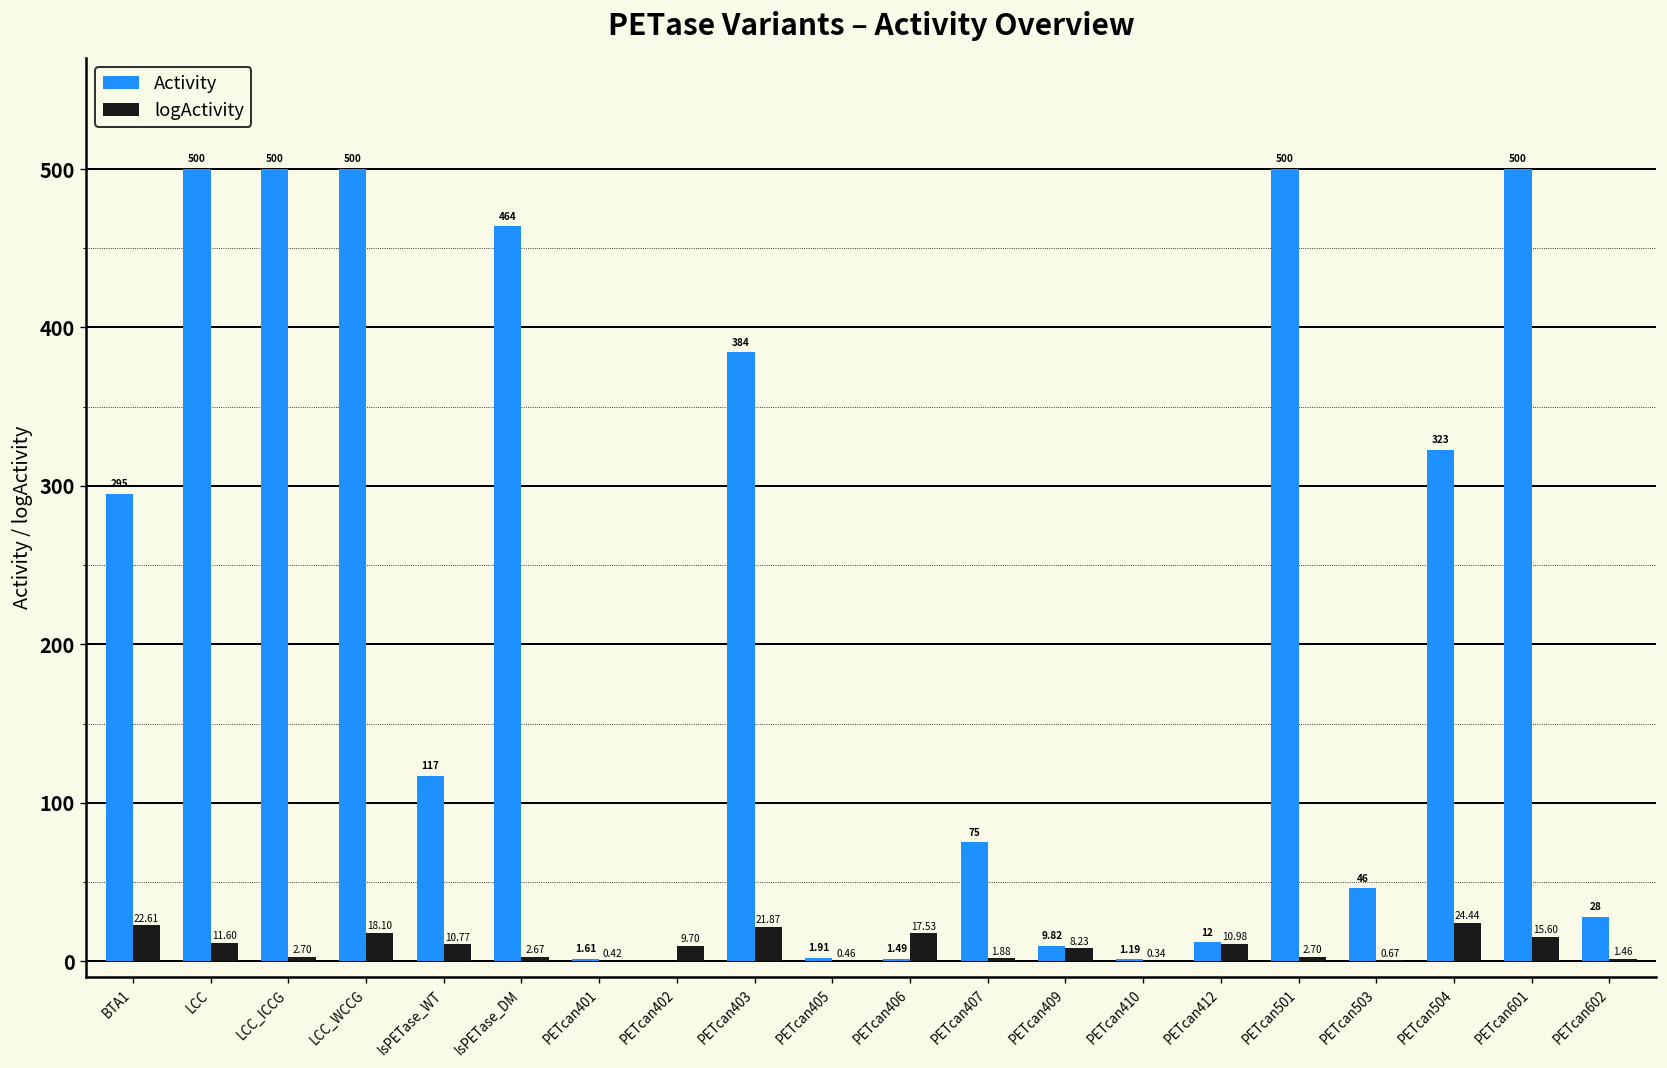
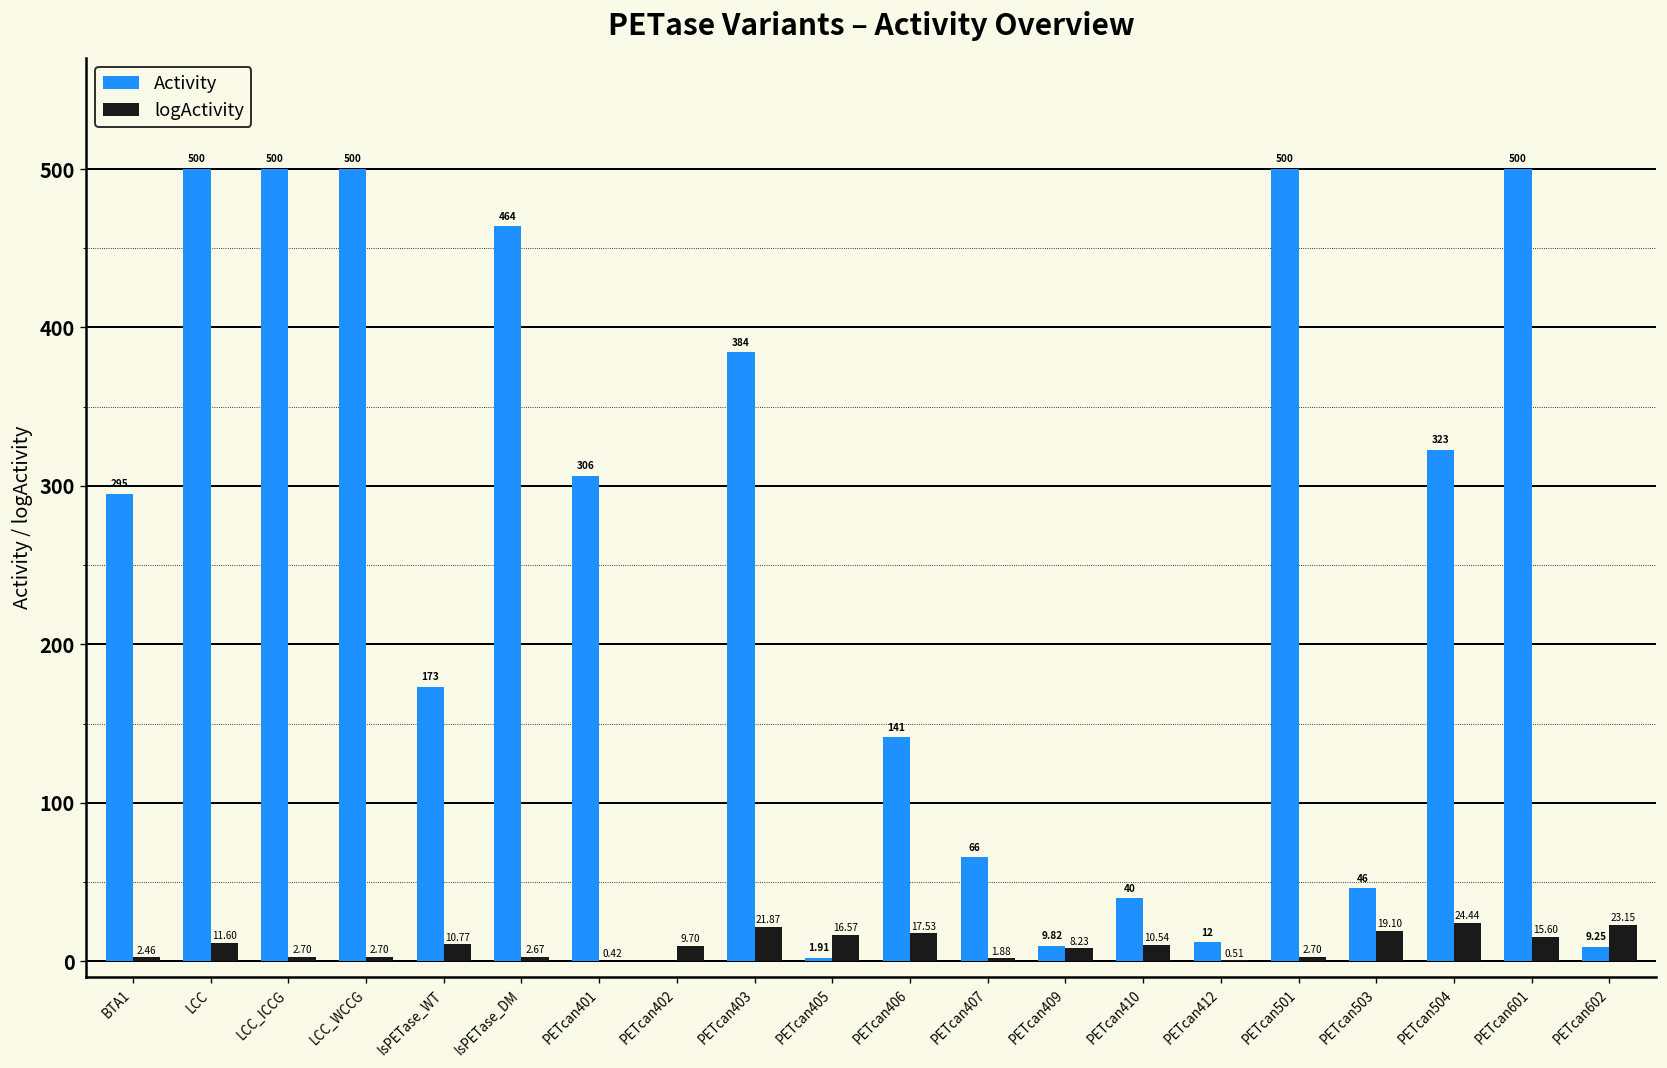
  {
    "Activity": {
      "BTA1": 295,
      "LCC": 500,
      "LCC_ICCG": 500,
      "LCC_WCCG": 500,
-     "IsPETase_WT": 117,
+     "IsPETase_WT": 173,
      "IsPETase_DM": 464,
-     "PETcan401": 1.61,
+     "PETcan401": 306,
      "PETcan403": 384,
      "PETcan405": 1.91,
-     "PETcan406": 1.49,
-     "PETcan407": 75,
+     "PETcan406": 141,
+     "PETcan407": 66,
      "PETcan409": 9.82,
-     "PETcan410": 1.19,
+     "PETcan410": 40,
      "PETcan412": 12,
      "PETcan501": 500,
      "PETcan503": 46,
      "PETcan504": 323,
      "PETcan601": 500,
-     "PETcan602": 28
+     "PETcan602": 9.25
    },
    "logActivity": {
-     "BTA1": 22.61,
+     "BTA1": 2.46,
      "LCC": 11.60,
      "LCC_ICCG": 2.70,
-     "LCC_WCCG": 18.10,
+     "LCC_WCCG": 2.70,
      "IsPETase_WT": 10.77,
      "IsPETase_DM": 2.67,
      "PETcan401": 0.42,
      "PETcan402": 9.70,
      "PETcan403": 21.87,
-     "PETcan405": 0.46,
+     "PETcan405": 16.57,
      "PETcan406": 17.53,
      "PETcan407": 1.88,
      "PETcan409": 8.23,
-     "PETcan410": 0.34,
-     "PETcan412": 10.98,
+     "PETcan410": 10.54,
+     "PETcan412": 0.51,
      "PETcan501": 2.70,
-     "PETcan503": 0.67,
+     "PETcan503": 19.10,
      "PETcan504": 24.44,
      "PETcan601": 15.60,
-     "PETcan602": 1.46
+     "PETcan602": 23.15
    }
  }
